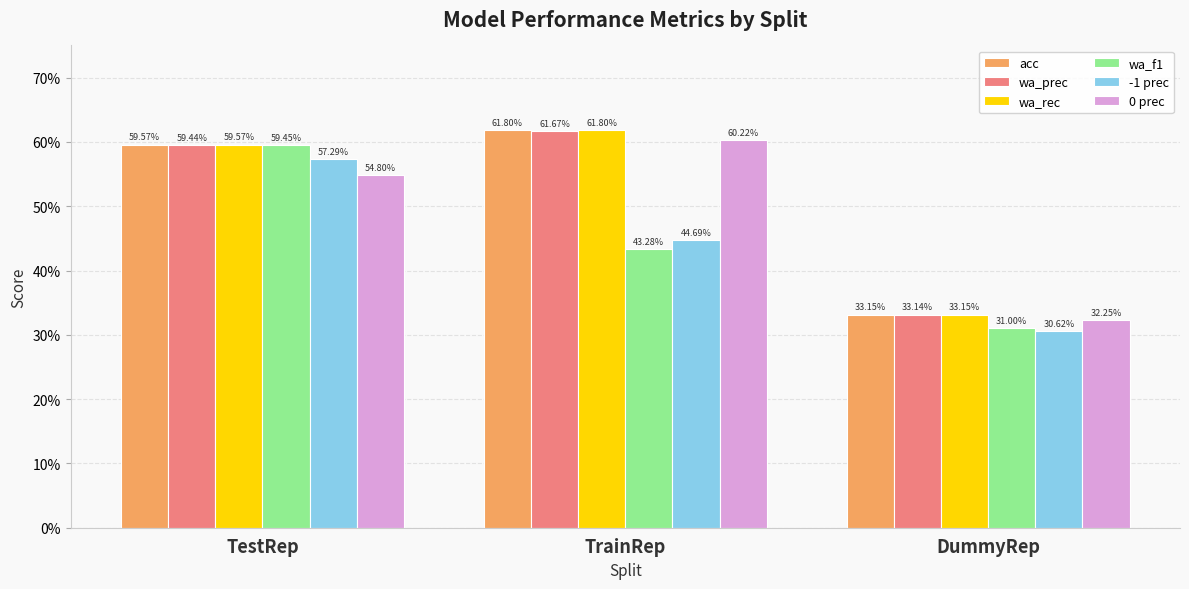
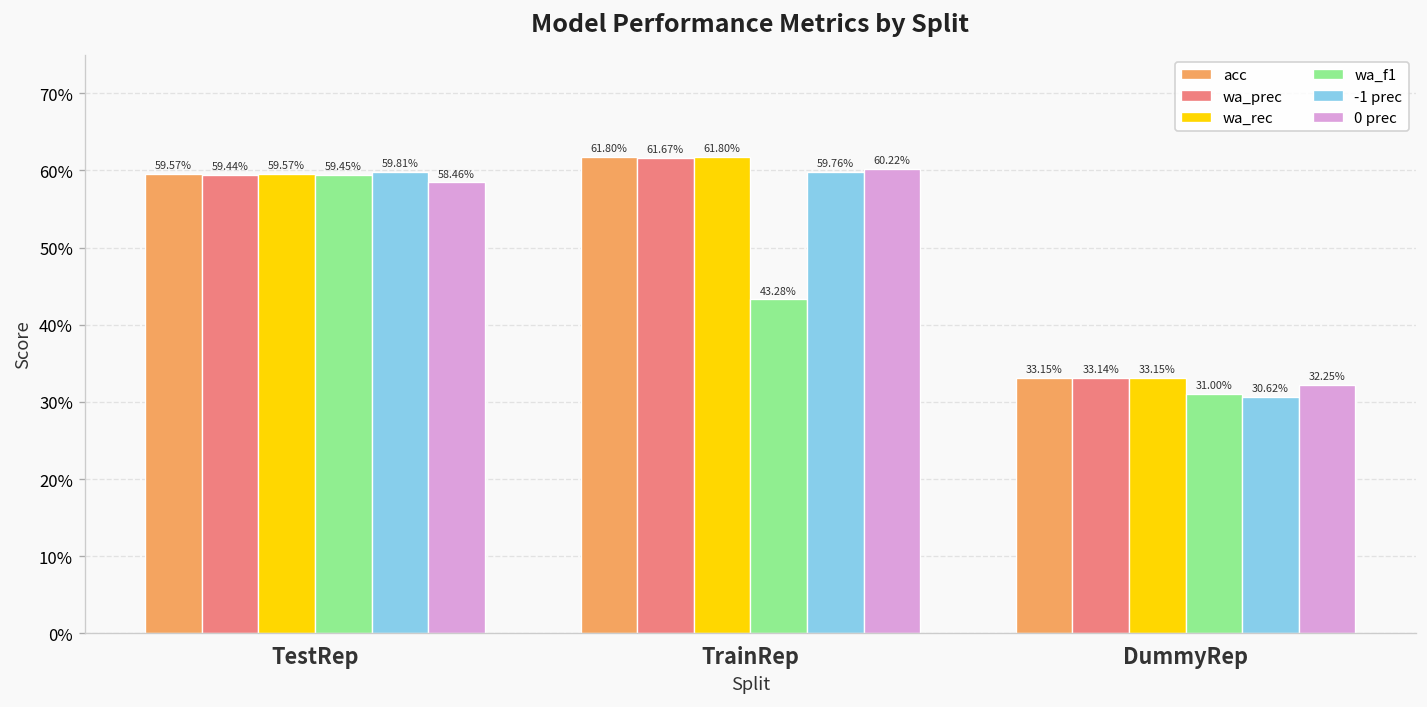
  {
    "wa_rec": {
      "TestRep": "59.57%",
      "TrainRep": "61.80%",
      "DummyRep": "33.15%"
    },
    "wa_f1": {
      "TestRep": "59.45%",
      "TrainRep": "43.28%",
      "DummyRep": "31.00%"
    },
    "-1 prec": {
-     "TestRep": "57.29%",
-     "TrainRep": "44.69%",
+     "TestRep": "59.81%",
+     "TrainRep": "59.76%",
      "DummyRep": "30.62%"
    },
    "0 prec": {
-     "TestRep": "54.80%",
+     "TestRep": "58.46%",
      "TrainRep": "60.22%",
      "DummyRep": "32.25%"
    }
  }
